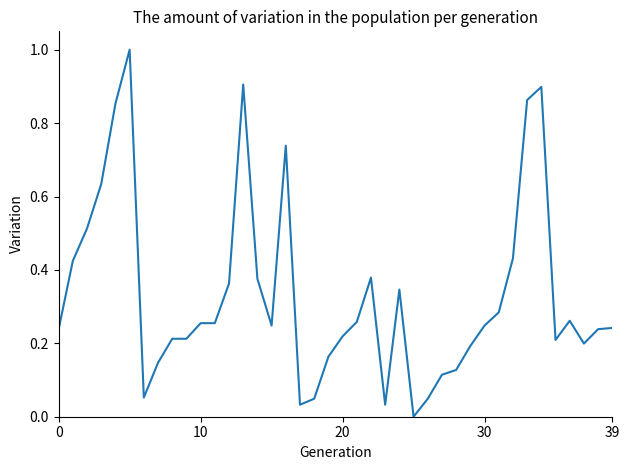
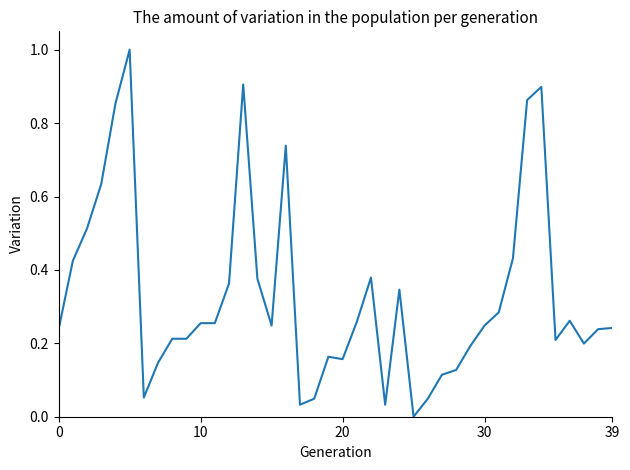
  {
    "0": 0.24,
    "10": 0.25,
-   "20": 0.22,
+   "20": 0.16,
    "30": 0.25,
    "39": 0.24
  }
